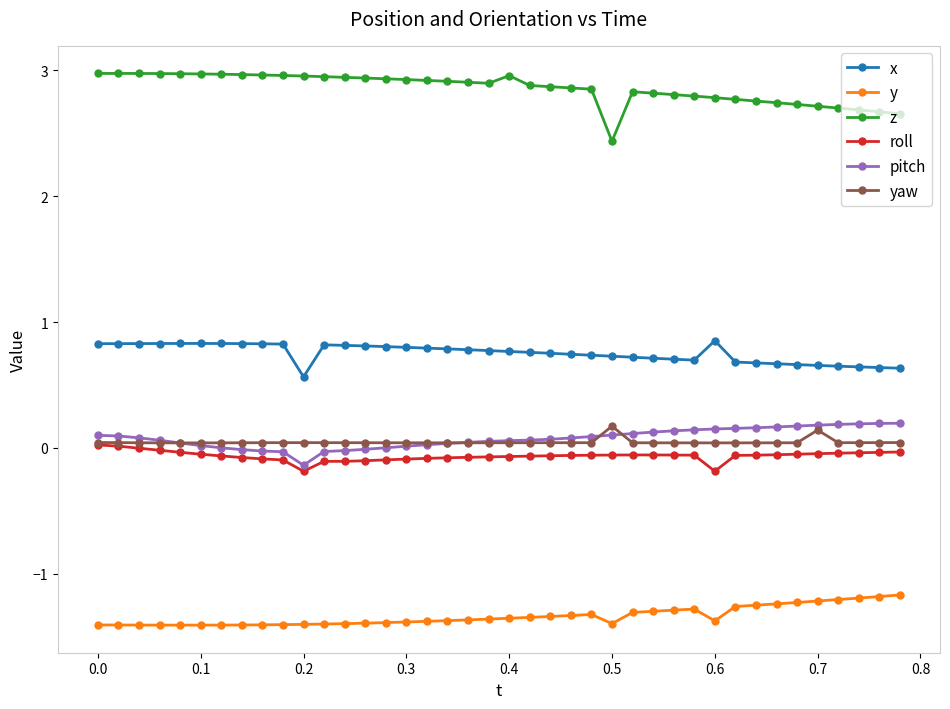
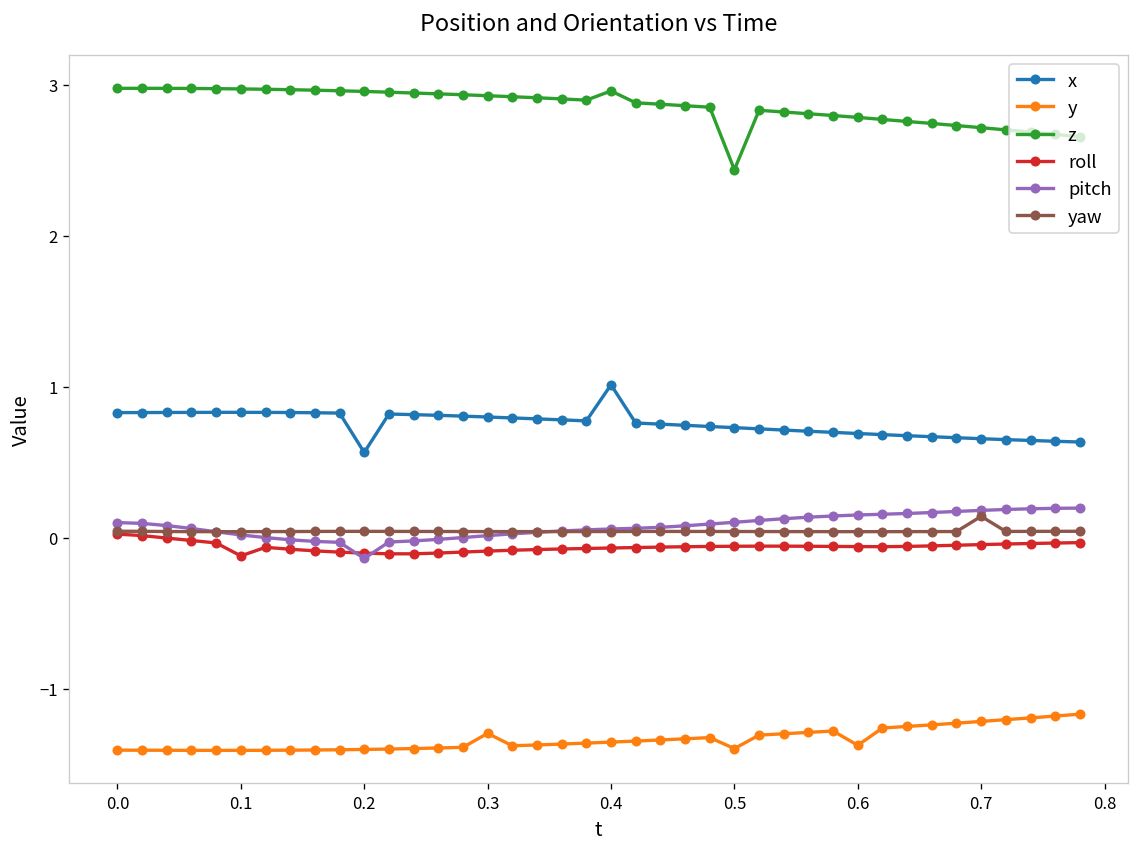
  {
    "x": {
      "0.0": 0.83,
      "0.1": 0.83,
      "0.2": 0.56,
      "0.3": 0.80,
-     "0.4": 0.77,
+     "0.4": 1.01,
      "0.5": 0.73,
-     "0.6": 0.85,
+     "0.6": 0.69,
      "0.7": 0.66
    },
    "y": {
      "0.0": -1.41,
      "0.1": -1.41,
      "0.2": -1.40,
-     "0.3": -1.38,
+     "0.3": -1.30,
      "0.4": -1.35,
      "0.5": -1.40,
      "0.6": -1.37,
      "0.7": -1.22
    },
    "z": {
      "0.0": 2.98,
      "0.1": 2.97,
      "0.2": 2.95,
      "0.3": 2.93,
      "0.4": 2.96,
      "0.5": 2.44,
      "0.6": 2.78,
      "0.7": 2.71
    },
    "roll": {
-     "0.1": -0.05,
-     "0.2": -0.19,
+     "0.1": -0.12,
+     "0.2": -0.10,
      "0.3": -0.09,
      "0.4": -0.07,
      "0.5": -0.06,
-     "0.6": -0.19,
+     "0.6": -0.06,
      "0.7": -0.05
    },
    "pitch": {
      "0.0": 0.10,
      "0.1": 0.02,
      "0.2": -0.14,
      "0.3": 0.01,
      "0.5": 0.10,
      "0.6": 0.15,
      "0.7": 0.18
    },
    "yaw": {
      "0.1": 0.04,
      "0.2": 0.04,
      "0.3": 0.04,
-     "0.5": 0.17,
+     "0.5": 0.04,
      "0.6": 0.04,
      "0.7": 0.14
    }
  }
